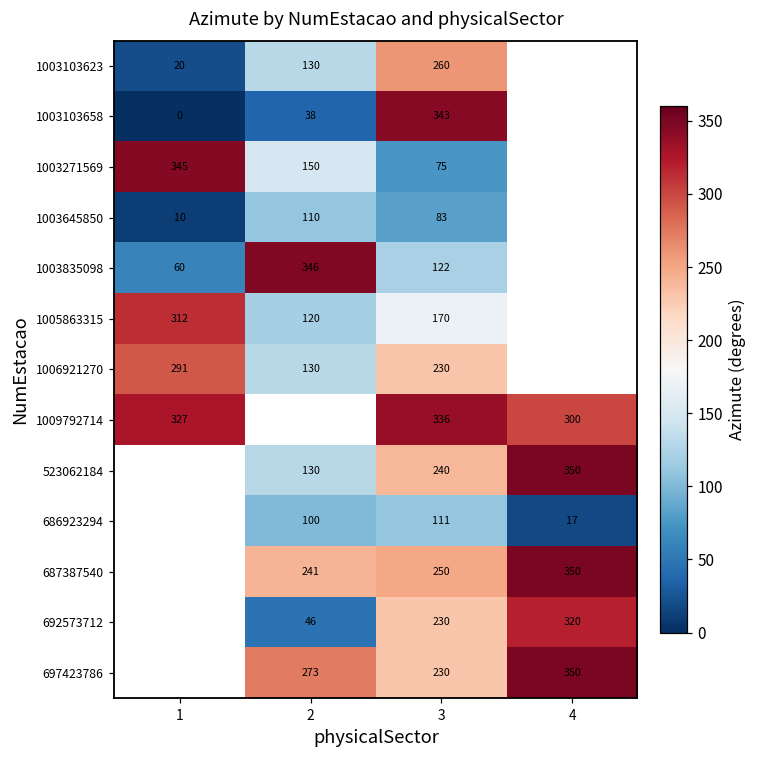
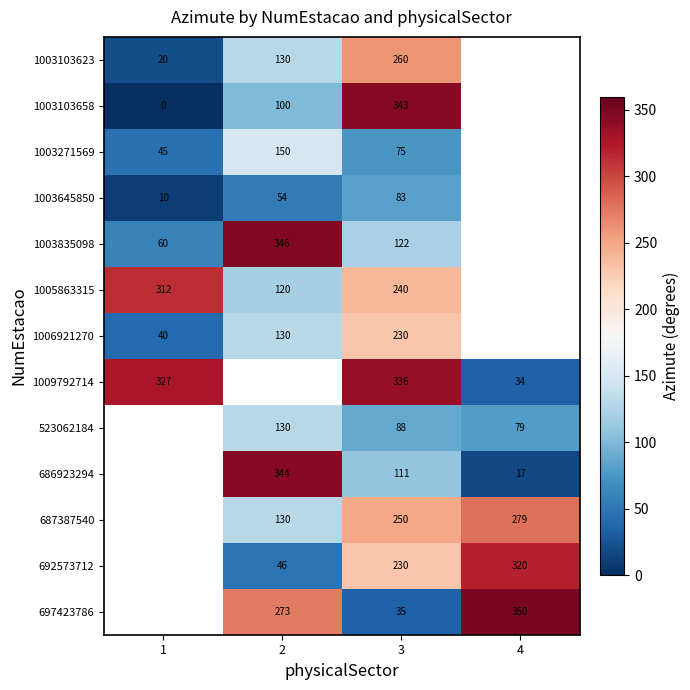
  {
    "1003103623": {
      "1": 20,
      "2": 130,
      "3": 260
    },
    "1003103658": {
      "1": 0,
-     "2": 38,
+     "2": 100,
      "3": 343
    },
    "1003271569": {
-     "1": 345,
+     "1": 45,
      "2": 150,
      "3": 75
    },
    "1003645850": {
      "1": 10,
-     "2": 110,
+     "2": 54,
      "3": 83
    },
    "1003835098": {
      "1": 60,
      "2": 346,
      "3": 122
    },
    "1005863315": {
      "1": 312,
      "2": 120,
-     "3": 170
+     "3": 240
    },
    "1006921270": {
-     "1": 291,
+     "1": 40,
      "2": 130,
      "3": 230
    },
    "1009792714": {
      "1": 327,
      "3": 336,
-     "4": 300
+     "4": 34
    },
    "523062184": {
      "2": 130,
-     "3": 240,
-     "4": 350
+     "3": 88,
+     "4": 79
    },
    "686923294": {
-     "2": 100,
+     "2": 344,
      "3": 111,
      "4": 17
    },
    "687387540": {
-     "2": 241,
+     "2": 130,
      "3": 250,
-     "4": 350
+     "4": 279
    },
    "692573712": {
      "2": 46,
      "3": 230,
      "4": 320
    },
    "697423786": {
      "2": 273,
-     "3": 230,
+     "3": 35,
      "4": 350
    }
  }
